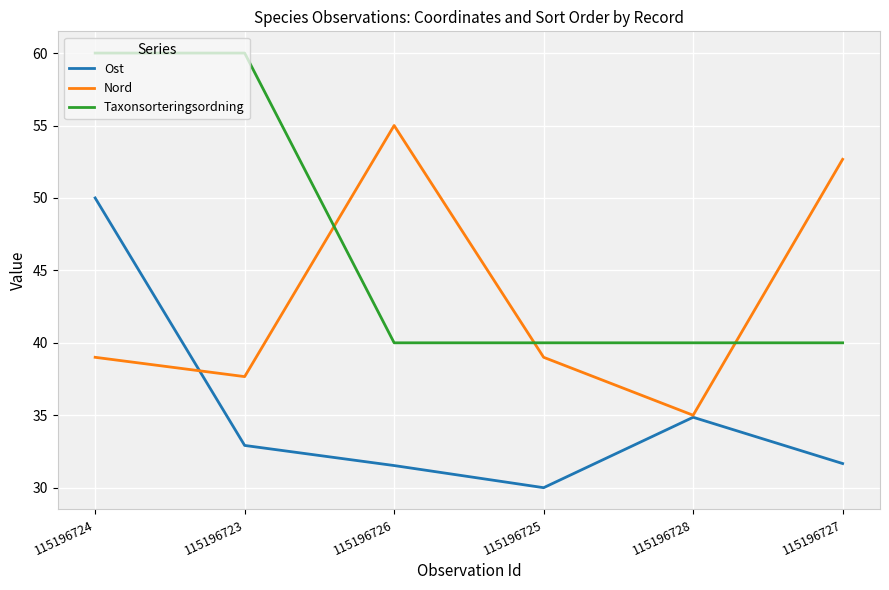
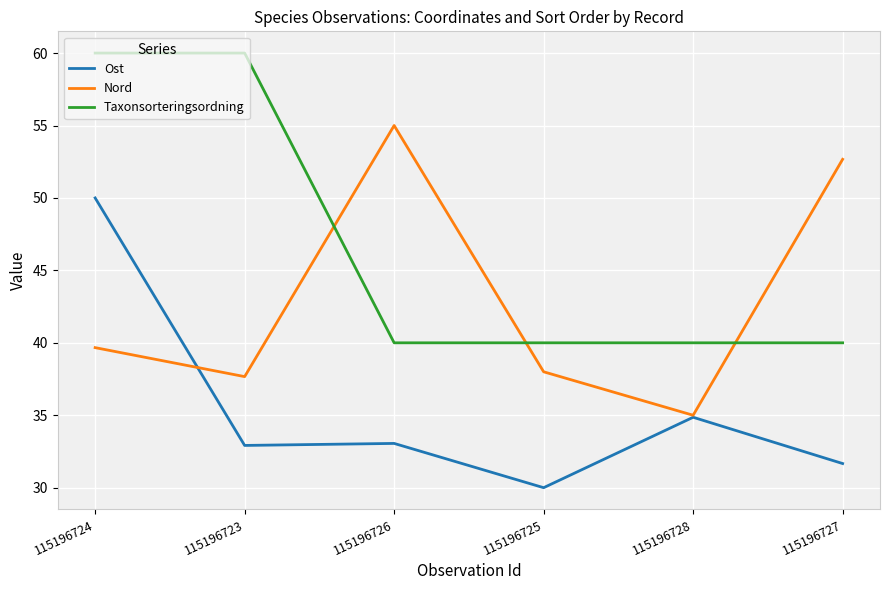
  {
    "Ost": {
      "115196724": 50.0,
      "115196723": 32.9,
-     "115196726": 31.5,
+     "115196726": 33.1,
      "115196725": 30.0,
      "115196727": 31.7
    },
    "Nord": {
-     "115196724": 39.0,
+     "115196724": 39.7,
      "115196723": 37.7,
      "115196726": 55.0,
-     "115196725": 39.0,
+     "115196725": 38.0,
      "115196727": 52.7
    },
    "Taxonsorteringsordning": {
      "115196726": 40.0,
      "115196725": 40.0,
      "115196728": 40.0,
      "115196727": 40.0
    }
  }
